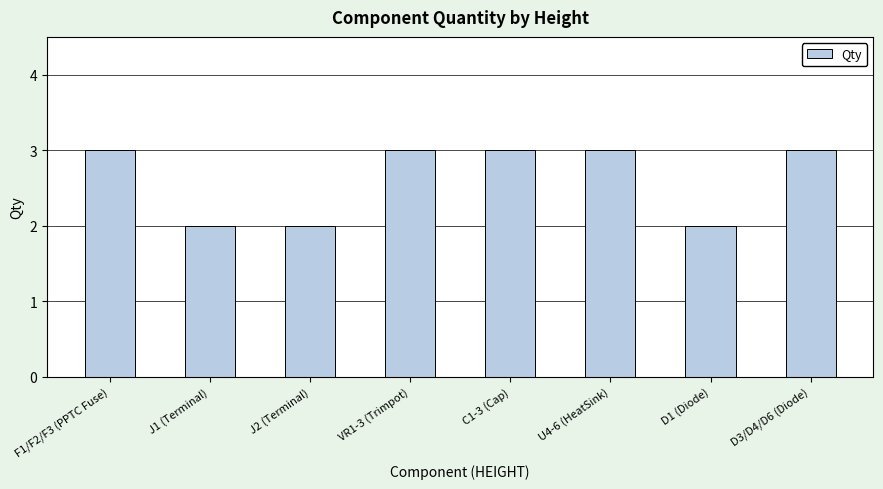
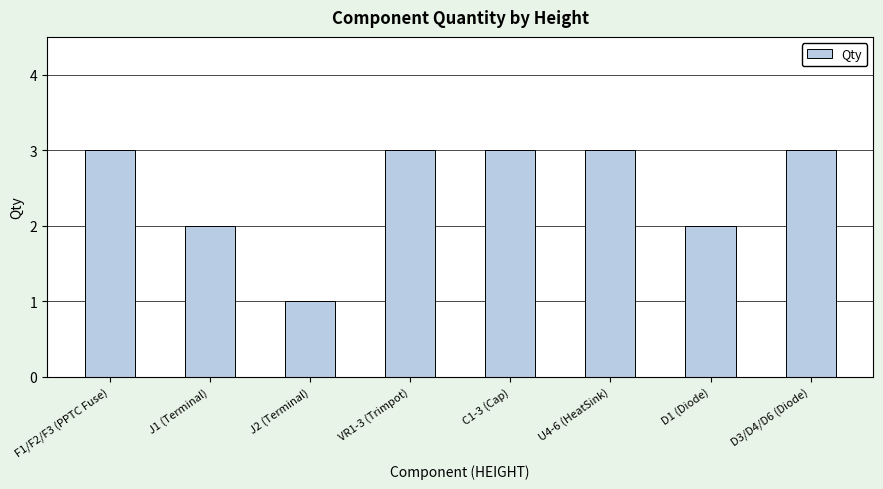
  {
    "F1/F2/F3 (PPTC Fuse)": 3,
    "J1 (Terminal)": 2,
-   "J2 (Terminal)": 2,
+   "J2 (Terminal)": 1,
    "VR1-3 (Trimpot)": 3,
    "C1-3 (Cap)": 3,
    "U4-6 (HeatSink)": 3,
    "D1 (Diode)": 2,
    "D3/D4/D6 (Diode)": 3
  }
